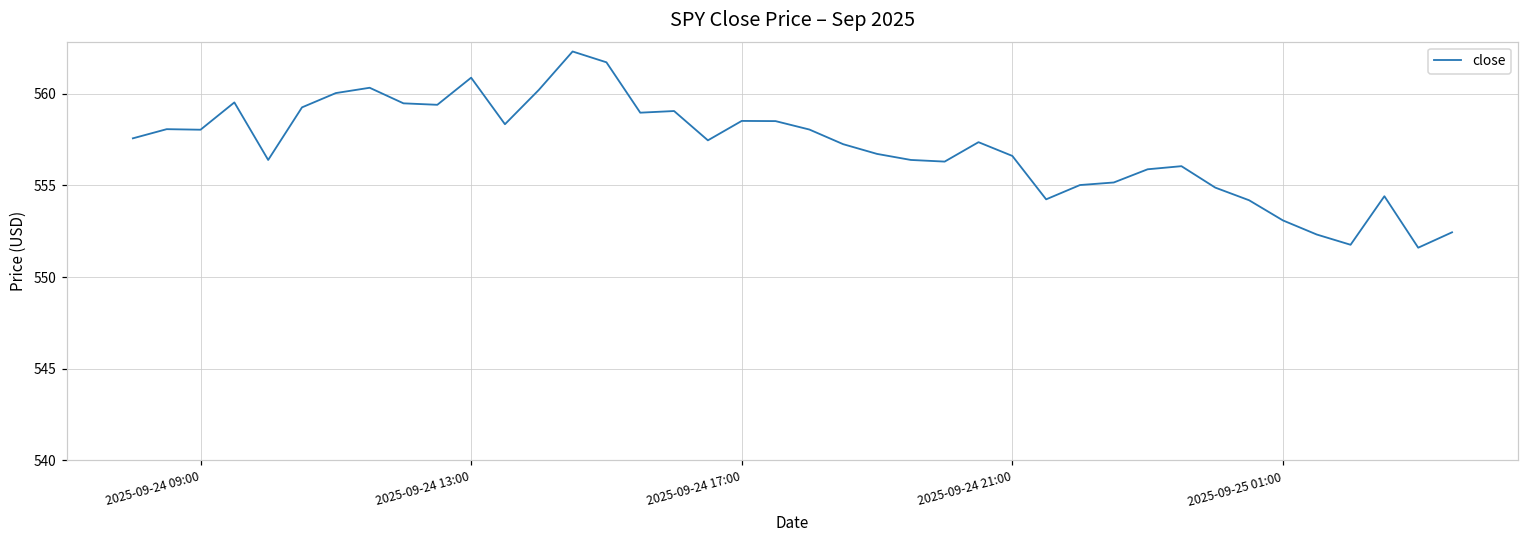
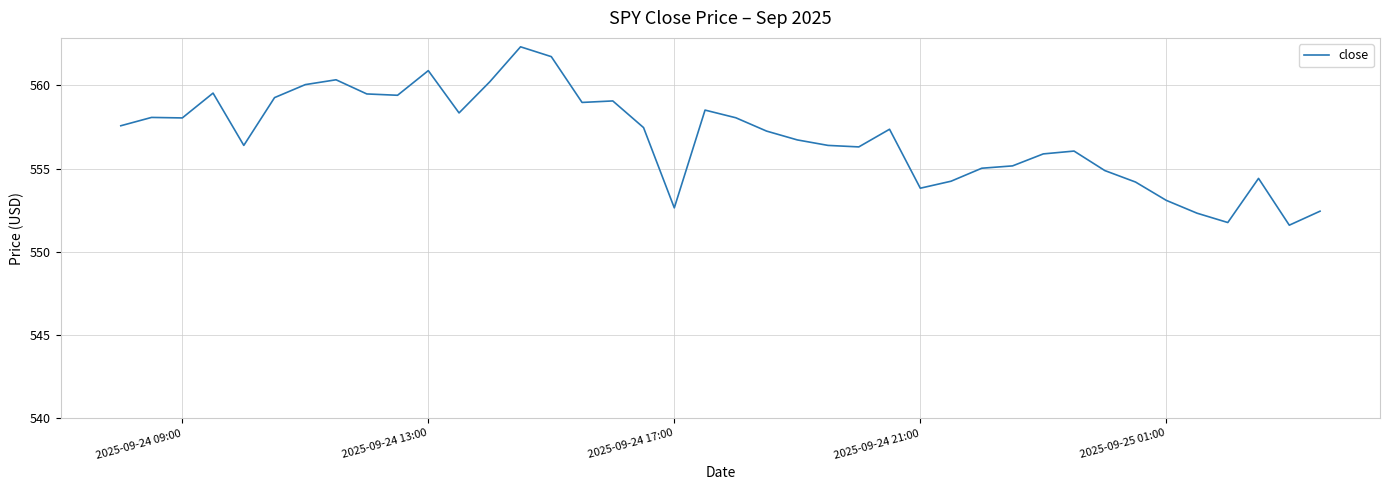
  {
    "2025-09-24 09:00": 558.0,
    "2025-09-24 13:00": 560.9,
-   "2025-09-24 17:00": 558.5,
-   "2025-09-24 21:00": 556.6,
+   "2025-09-24 17:00": 552.6,
+   "2025-09-24 21:00": 553.8,
    "2025-09-25 01:00": 553.1
  }
